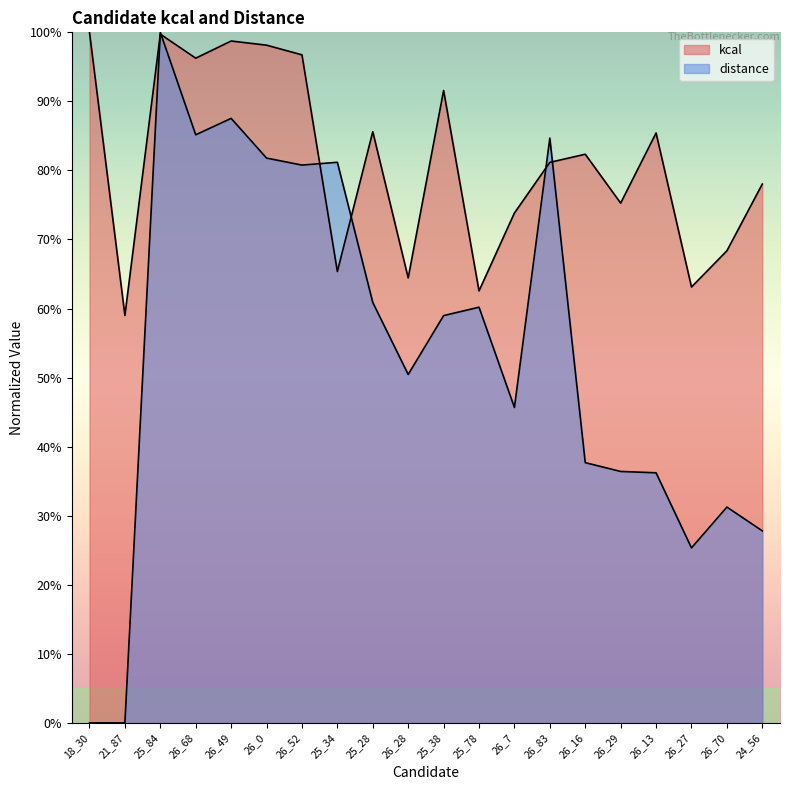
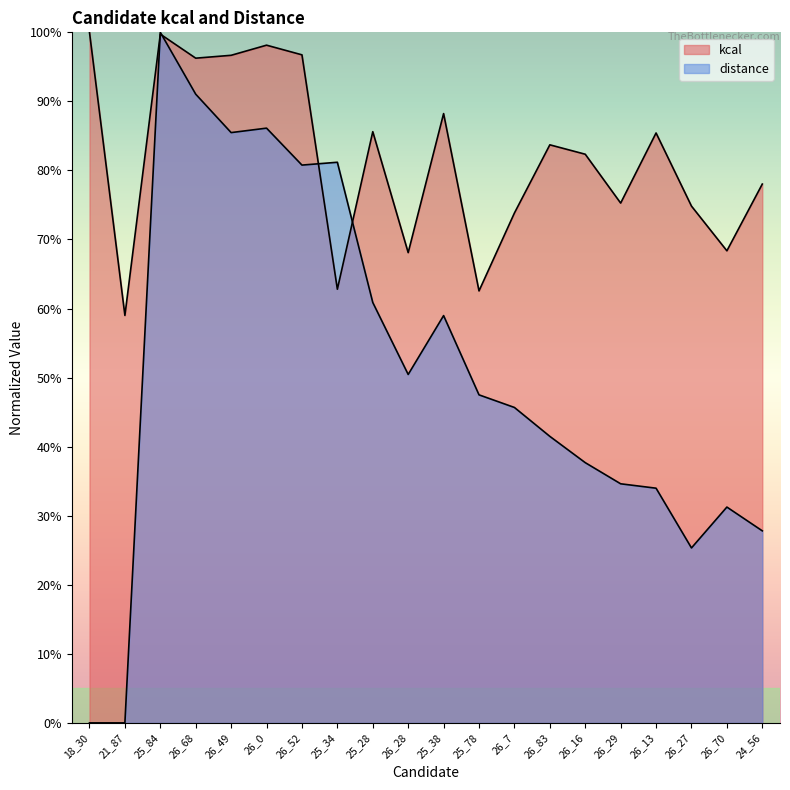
  {
    "kcal": {
      "18_30": "100%",
      "21_87": "59%",
      "26_68": "96%",
-     "26_49": "99%",
+     "26_49": "97%",
      "26_0": "98%",
      "26_52": "97%",
-     "25_34": "65%",
+     "25_34": "63%",
      "25_28": "86%",
-     "26_28": "64%",
-     "25_38": "92%",
+     "26_28": "68%",
+     "25_38": "88%",
      "25_78": "63%",
      "26_7": "74%",
-     "26_83": "81%",
+     "26_83": "84%",
      "26_16": "82%",
      "26_29": "75%",
      "26_13": "85%",
-     "26_27": "63%",
+     "26_27": "75%",
      "26_70": "68%",
      "24_56": "78%"
    },
    "distance": {
-     "26_68": "85%",
-     "26_49": "88%",
-     "26_0": "82%",
+     "26_68": "91%",
+     "26_49": "85%",
+     "26_0": "86%",
      "26_52": "81%",
      "25_34": "81%",
      "25_28": "61%",
      "26_28": "50%",
      "25_38": "59%",
-     "25_78": "60%",
+     "25_78": "48%",
      "26_7": "46%",
-     "26_83": "85%",
+     "26_83": "41%",
      "26_16": "38%",
-     "26_29": "36%",
-     "26_13": "36%",
+     "26_29": "35%",
+     "26_13": "34%",
      "26_27": "25%",
      "26_70": "31%",
      "24_56": "28%"
    }
  }
